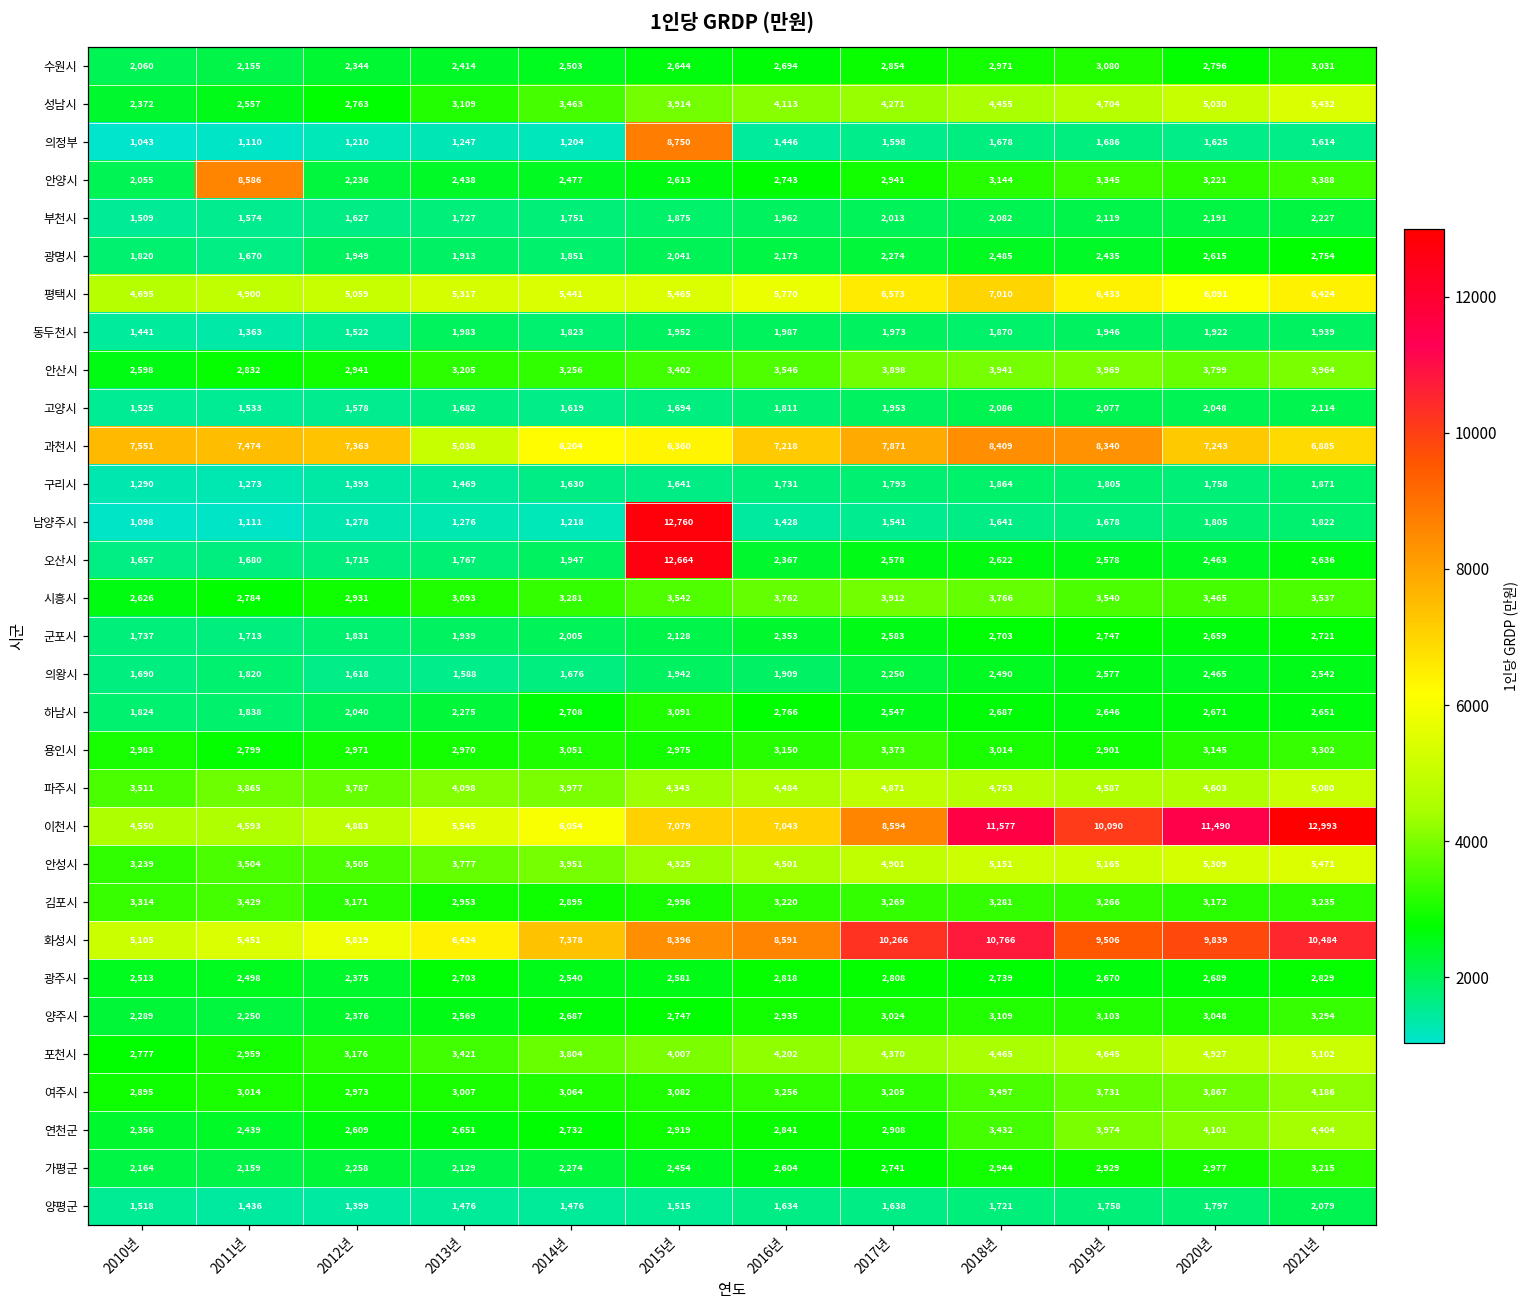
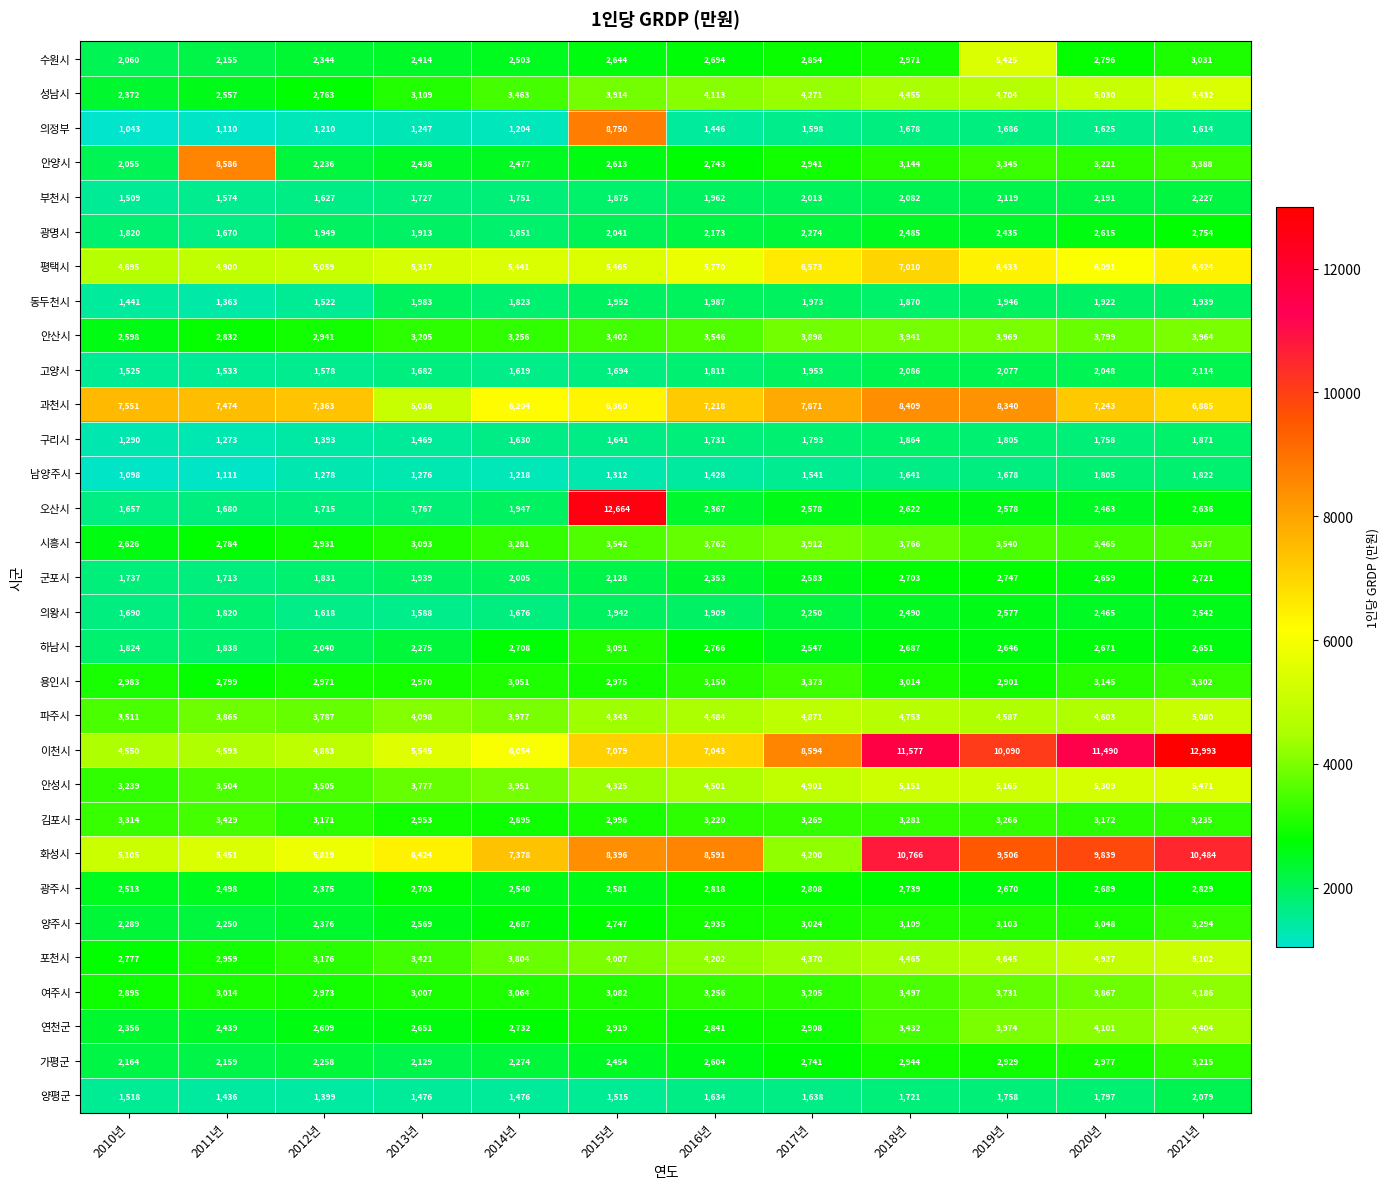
  {
    "수원시": {
      "2010년": "2,060",
      "2011년": "2,155",
      "2012년": "2,344",
      "2013년": "2,414",
      "2014년": "2,503",
      "2015년": "2,644",
      "2016년": "2,694",
      "2017년": "2,854",
      "2018년": "2,971",
-     "2019년": "3,080",
+     "2019년": "5,425",
      "2020년": "2,796",
      "2021년": "3,031"
    },
    "남양주시": {
      "2010년": "1,098",
      "2011년": "1,111",
      "2012년": "1,278",
      "2013년": "1,276",
      "2014년": "1,218",
-     "2015년": "12,760",
+     "2015년": "1,312",
      "2016년": "1,428",
      "2017년": "1,541",
      "2018년": "1,641",
      "2019년": "1,678",
      "2020년": "1,805",
      "2021년": "1,822"
    },
    "화성시": {
      "2010년": "5,105",
      "2011년": "5,451",
      "2012년": "5,819",
      "2013년": "6,424",
      "2014년": "7,378",
      "2015년": "8,396",
      "2016년": "8,591",
-     "2017년": "10,266",
+     "2017년": "4,200",
      "2018년": "10,766",
      "2019년": "9,506",
      "2020년": "9,839",
      "2021년": "10,484"
    }
  }
